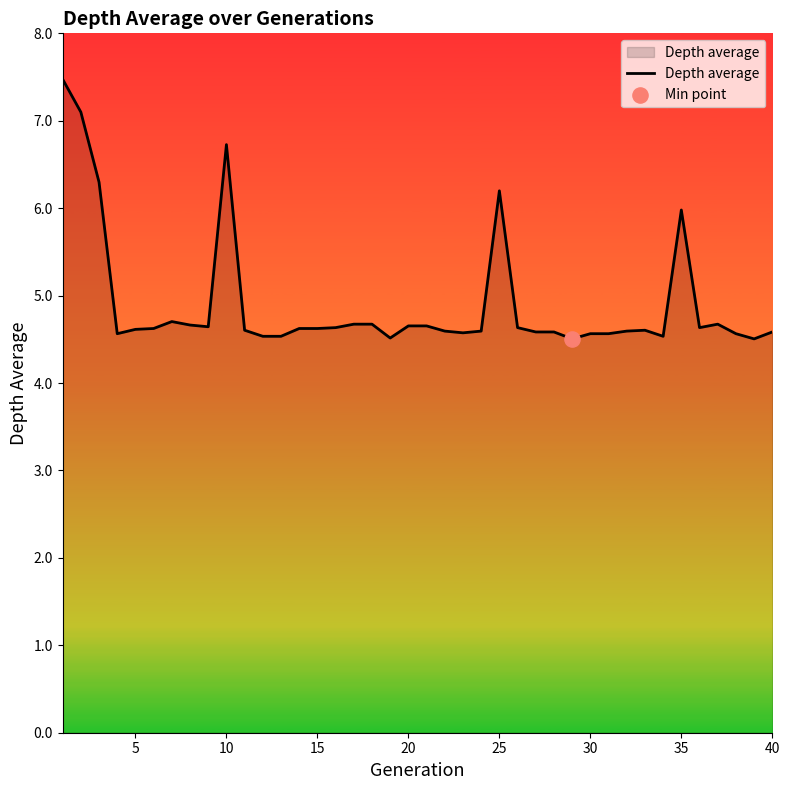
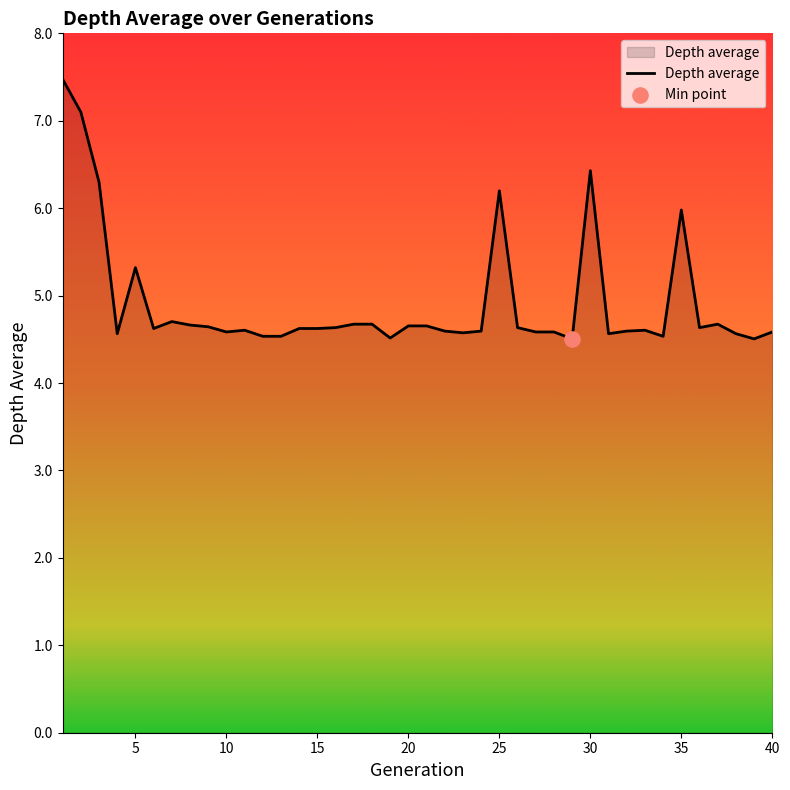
  {
    "Depth average": {
-     "5": 4.6,
-     "10": 6.7,
+     "5": 5.3,
+     "10": 4.6,
      "15": 4.6,
      "20": 4.7,
      "25": 6.2,
-     "30": 4.6,
+     "30": 6.4,
      "35": 6.0,
      "40": 4.6
    }
  }
